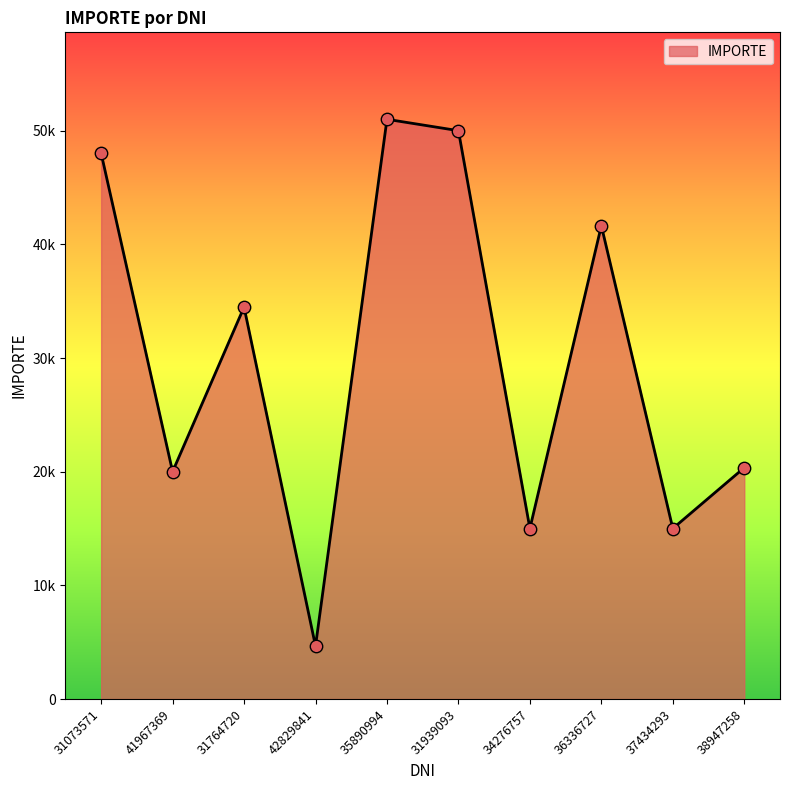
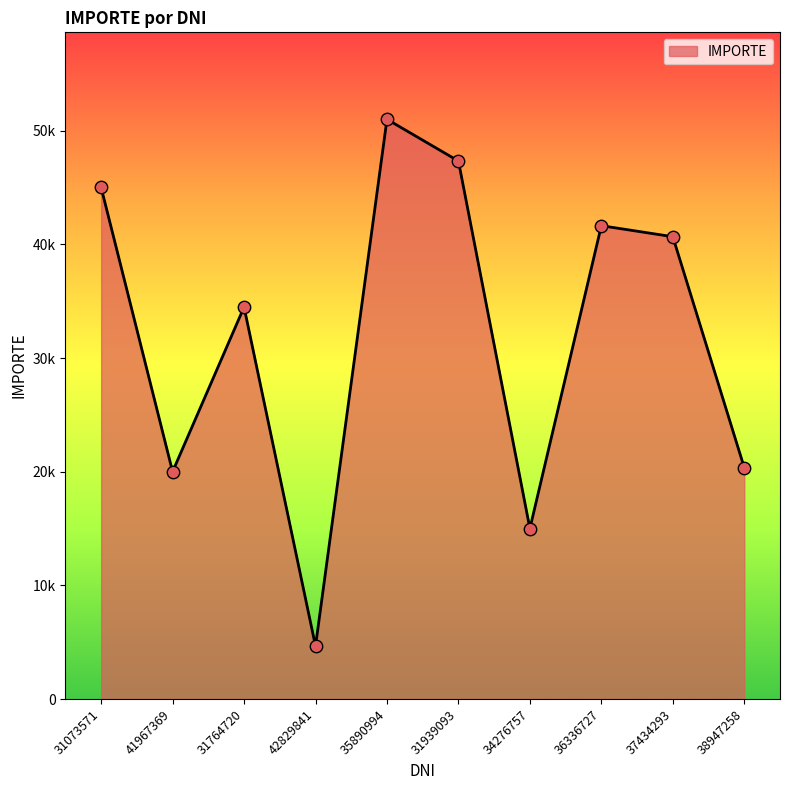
  {
-   "31073571": 48000,
+   "31073571": 45000,
    "41967369": 20000,
    "31764720": 34500,
    "42829841": 4700,
    "35890994": 51000,
-   "31939093": 50000,
+   "31939093": 47300,
    "34276757": 15000,
    "36336727": 41600,
-   "37434293": 15000,
+   "37434293": 40700,
    "38947258": 20400
  }
